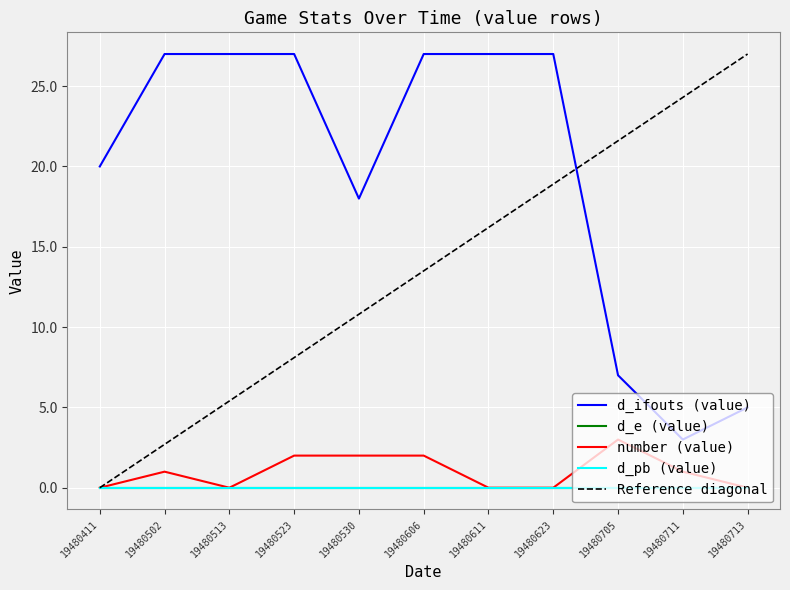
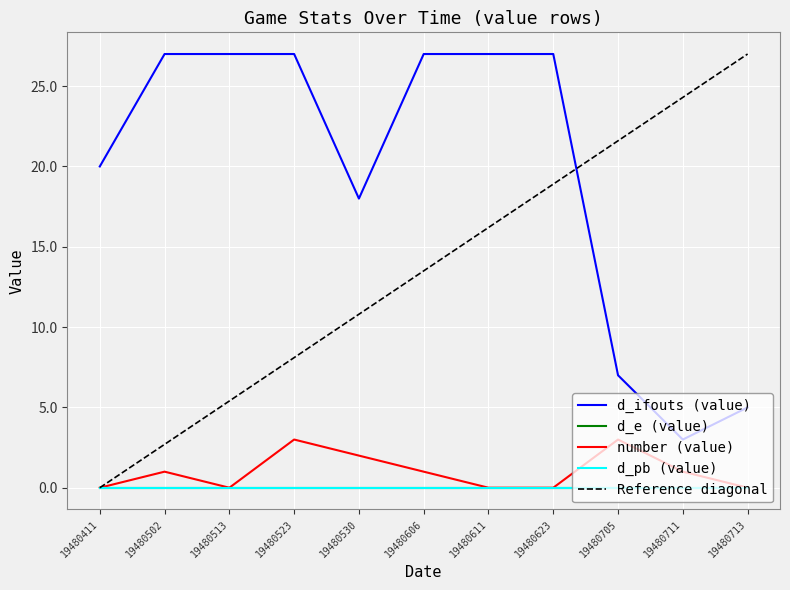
  {
    "d_ifouts (value)": {
      "19480411": 20,
      "19480502": 27,
      "19480513": 27,
      "19480523": 27,
      "19480530": 18,
      "19480606": 27,
      "19480611": 27,
      "19480623": 27,
      "19480705": 7
    },
    "d_pb (value)": {
      "19480502": 0,
      "19480523": 0,
      "19480530": 0,
      "19480606": 0
    },
    "number (value)": {
      "19480502": 1,
-     "19480523": 2,
+     "19480523": 3,
      "19480530": 2,
-     "19480606": 2
+     "19480606": 1
    },
    "Reference diagonal": {
      "19480502": 2.7,
      "19480513": 5.4,
      "19480523": 8,
      "19480530": 10.8,
      "19480606": 13.5,
      "19480611": 16.2,
      "19480623": 19,
      "19480705": 21.6,
      "19480711": 24.3,
      "19480713": 27
    }
  }
